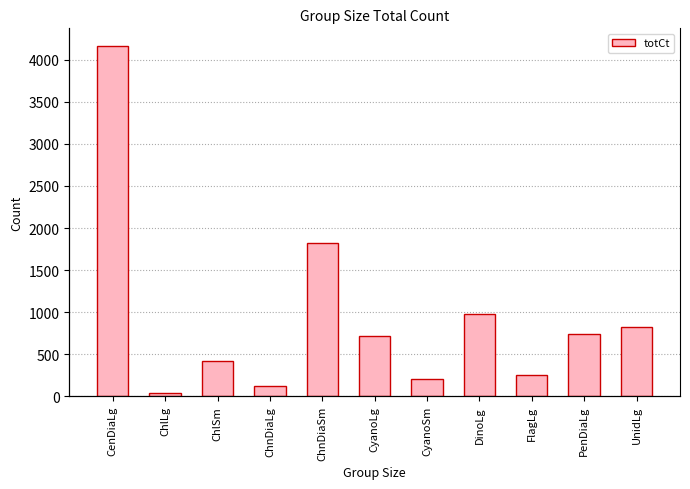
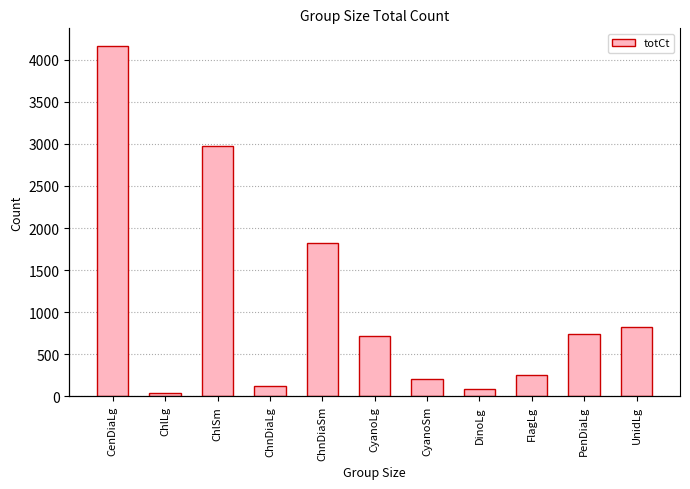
  {
    "CenDiaLg": 4200,
    "ChlLg": 0,
-   "ChlSm": 400,
+   "ChlSm": 3000,
    "ChnDiaLg": 100,
    "ChnDiaSm": 1800,
    "CyanoLg": 700,
    "CyanoSm": 200,
-   "DinoLg": 1000,
+   "DinoLg": 100,
    "FlagLg": 300,
    "PenDiaLg": 700,
    "UnidLg": 800
  }
